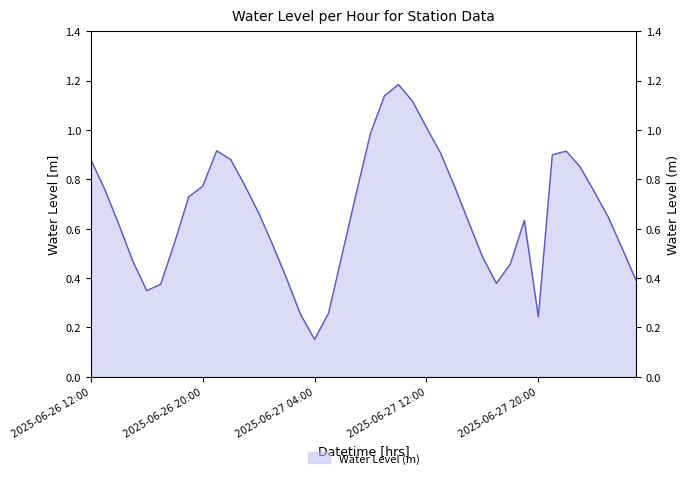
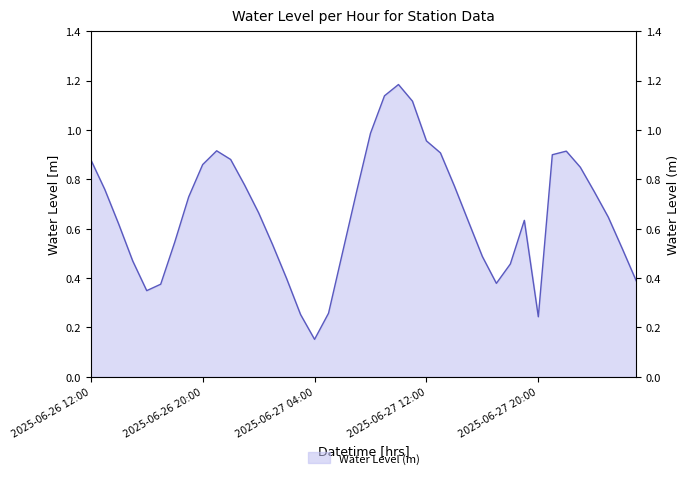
  {
    "2025-06-26 12:00": 0.88,
-   "2025-06-26 20:00": 0.77,
+   "2025-06-26 20:00": 0.86,
    "2025-06-27 04:00": 0.15,
-   "2025-06-27 12:00": 1.01,
+   "2025-06-27 12:00": 0.96,
    "2025-06-27 20:00": 0.24
  }
